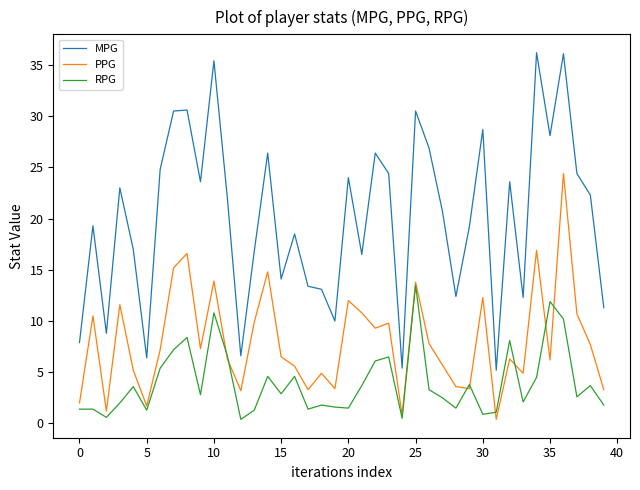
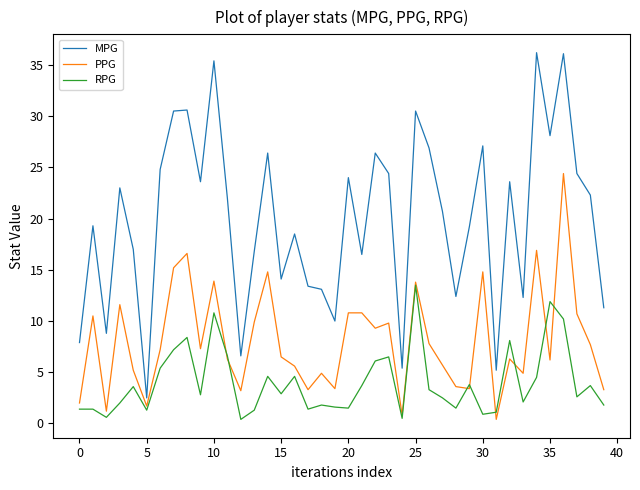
  {
    "MPG": {
      "0": 7.9,
-     "5": 6.4,
+     "5": 2.5,
      "10": 35.4,
      "15": 14.1,
      "20": 24.0,
      "25": 30.5,
-     "30": 28.7,
+     "30": 27.1,
      "35": 28.1
    },
    "PPG": {
      "0": 2.0,
      "5": 1.7,
      "10": 13.9,
      "15": 6.5,
-     "20": 12.0,
+     "20": 10.8,
      "25": 13.8,
-     "30": 12.3,
+     "30": 14.8,
      "35": 6.2
    },
    "RPG": {
      "0": 1.4,
      "5": 1.3,
      "10": 10.8,
      "15": 2.9,
      "20": 1.5,
      "25": 13.5,
      "30": 0.9,
      "35": 11.9
    }
  }
